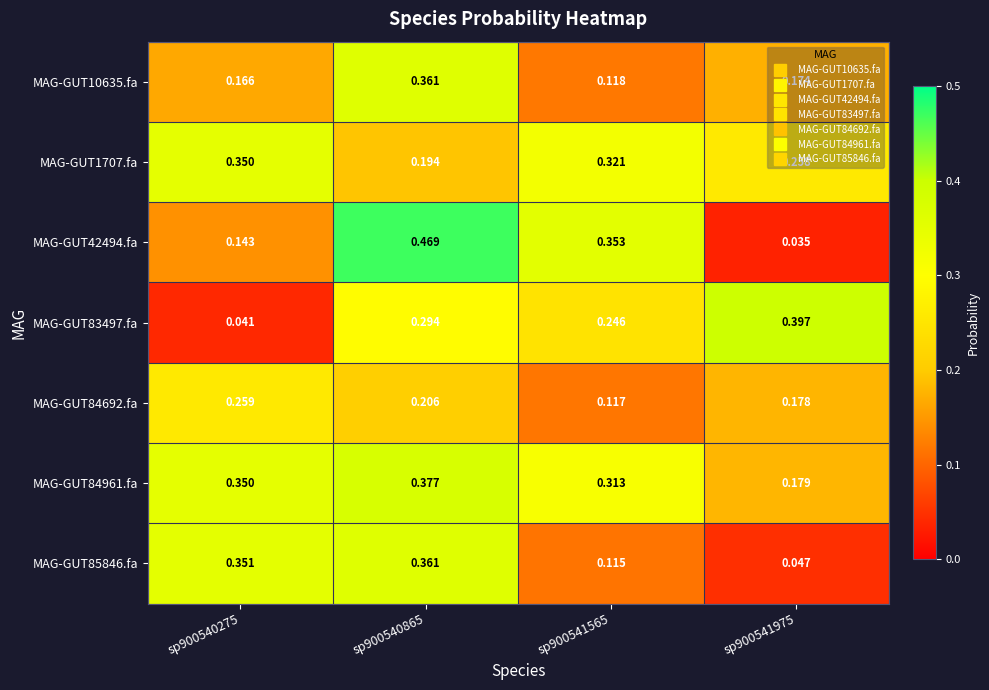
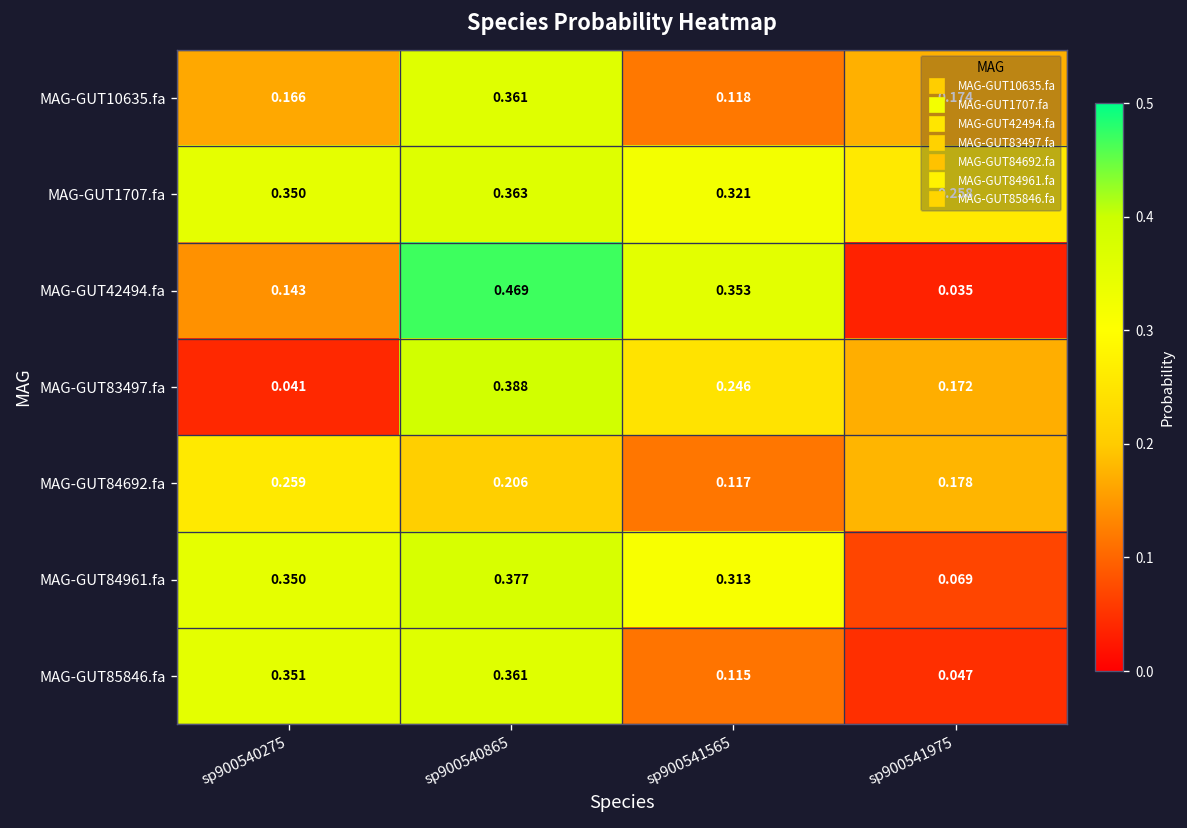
  {
    "MAG-GUT10635.fa": {
      "sp900540275": 0.166,
      "sp900540865": 0.361,
      "sp900541565": 0.118
    },
    "MAG-GUT1707.fa": {
      "sp900540275": 0.350,
-     "sp900540865": 0.194,
+     "sp900540865": 0.363,
      "sp900541565": 0.321
    },
    "MAG-GUT42494.fa": {
      "sp900540275": 0.143,
      "sp900540865": 0.469,
      "sp900541565": 0.353,
      "sp900541975": 0.035
    },
    "MAG-GUT83497.fa": {
      "sp900540275": 0.041,
-     "sp900540865": 0.294,
+     "sp900540865": 0.388,
      "sp900541565": 0.246,
-     "sp900541975": 0.397
+     "sp900541975": 0.172
    },
    "MAG-GUT84692.fa": {
      "sp900540275": 0.259,
      "sp900540865": 0.206,
      "sp900541565": 0.117,
      "sp900541975": 0.178
    },
    "MAG-GUT84961.fa": {
      "sp900540275": 0.350,
      "sp900540865": 0.377,
      "sp900541565": 0.313,
-     "sp900541975": 0.179
+     "sp900541975": 0.069
    },
    "MAG-GUT85846.fa": {
      "sp900540275": 0.351,
      "sp900540865": 0.361,
      "sp900541565": 0.115,
      "sp900541975": 0.047
    }
  }
